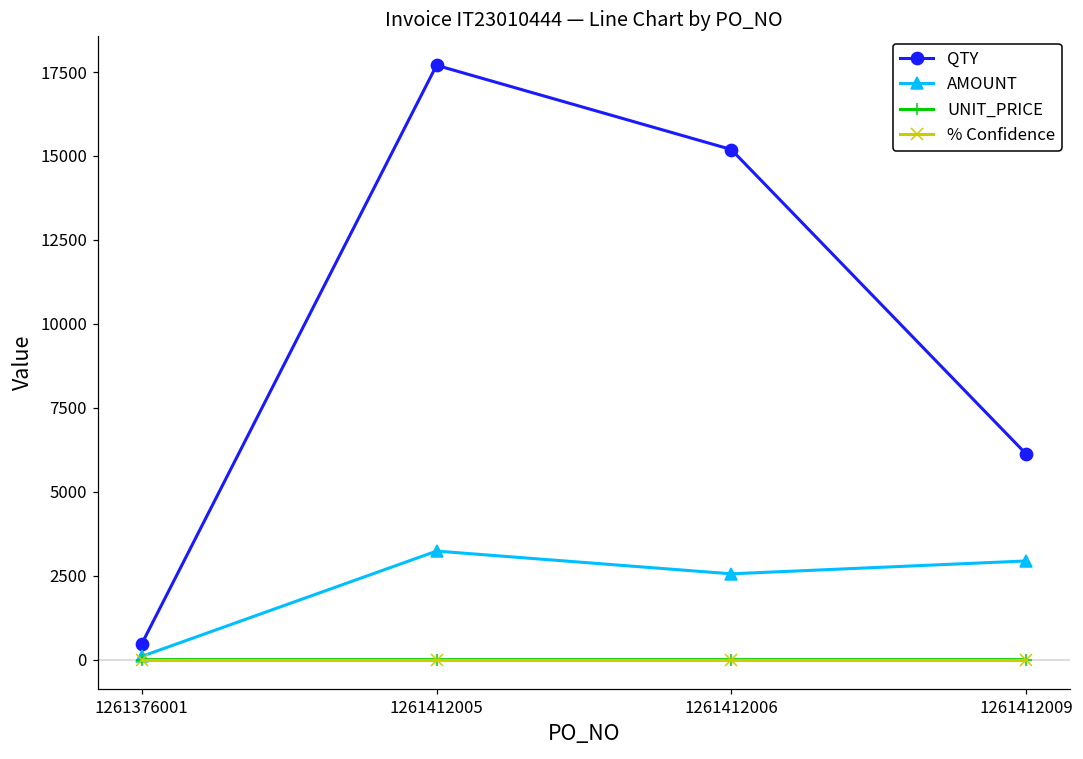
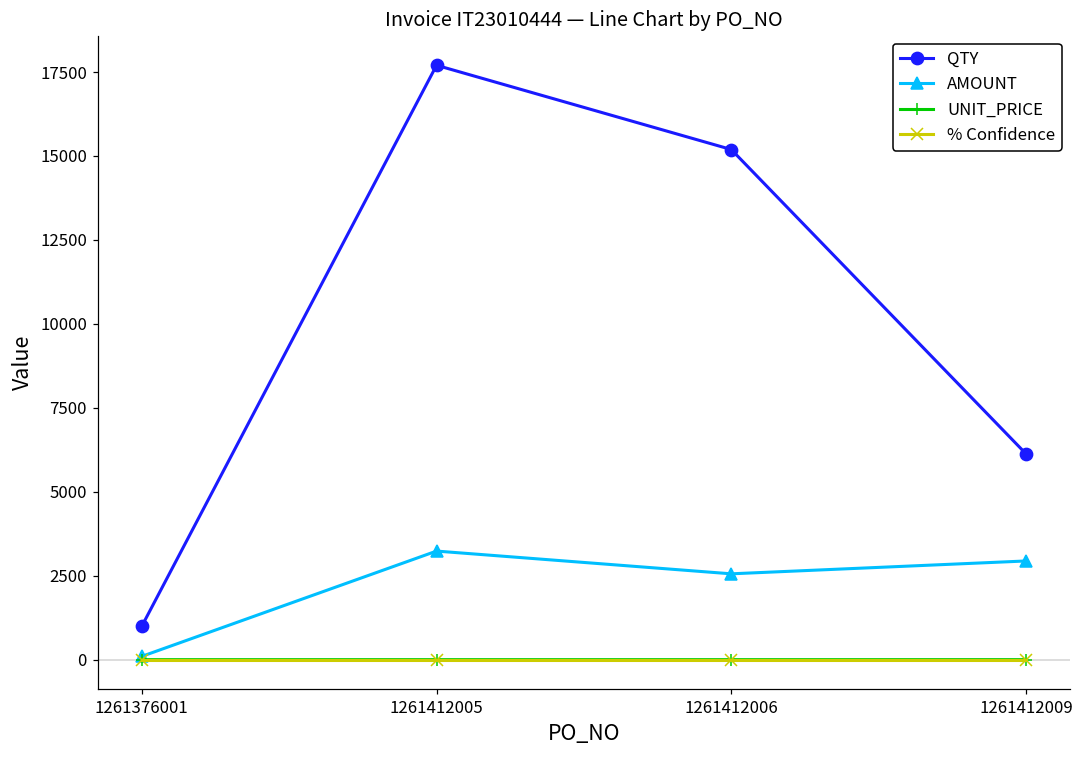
  {
    "QTY": {
-     "1261376001": 500,
+     "1261376001": 1000,
      "1261412005": 17700,
      "1261412006": 15200,
      "1261412009": 6100
    },
    "AMOUNT": {
      "1261376001": 100,
      "1261412005": 3200,
      "1261412006": 2600,
      "1261412009": 2900
    },
    "% Confidence": {
      "1261376001": 0,
      "1261412005": 0,
      "1261412006": 0,
      "1261412009": 0
    }
  }
